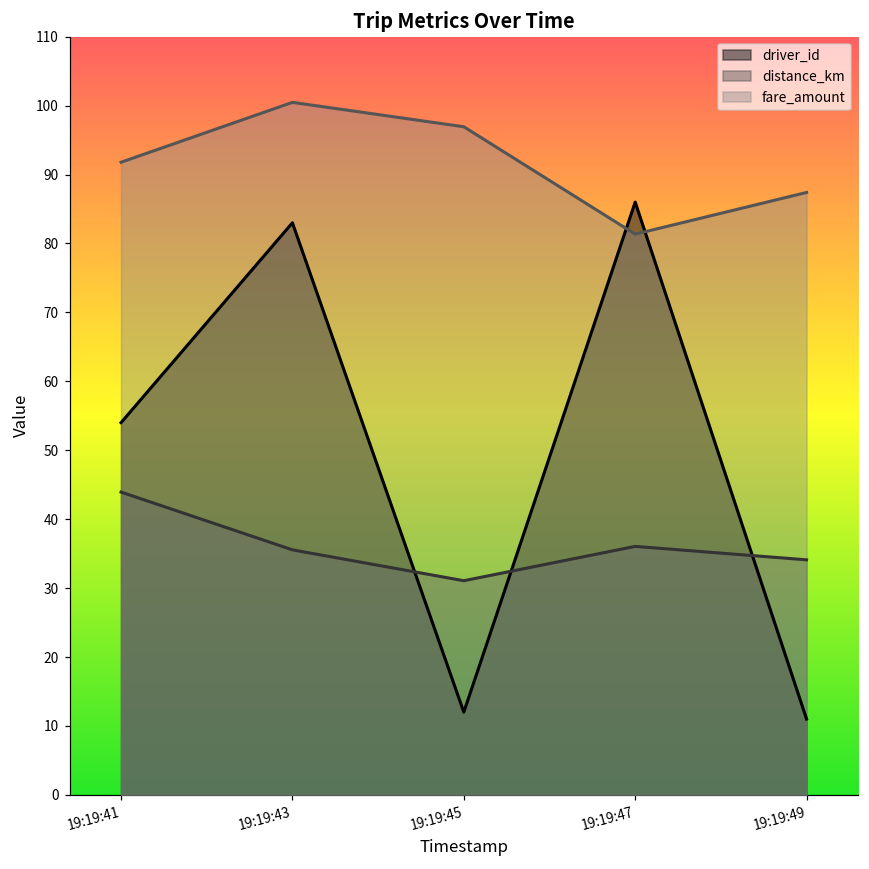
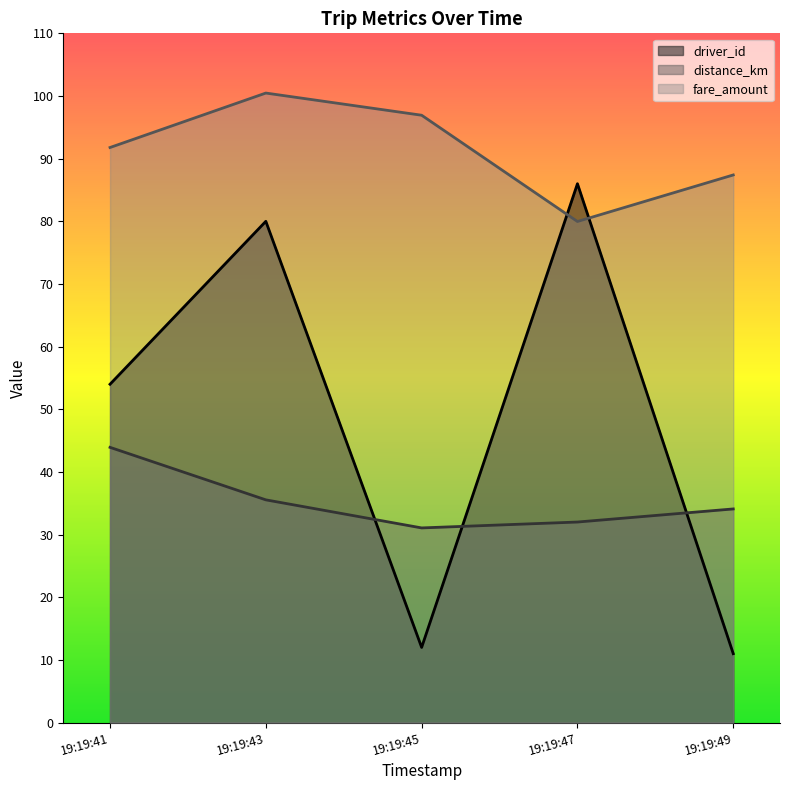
  {
    "driver_id": {
      "19:19:41": 54,
-     "19:19:43": 83,
+     "19:19:43": 80,
      "19:19:45": 12,
      "19:19:47": 86,
      "19:19:49": 11
    },
    "distance_km": {
      "19:19:41": 44,
      "19:19:43": 36,
      "19:19:45": 31,
-     "19:19:47": 36,
+     "19:19:47": 32,
      "19:19:49": 34
    },
    "fare_amount": {
      "19:19:41": 92,
      "19:19:43": 100,
      "19:19:45": 97,
-     "19:19:47": 81,
+     "19:19:47": 80,
      "19:19:49": 87
    }
  }
